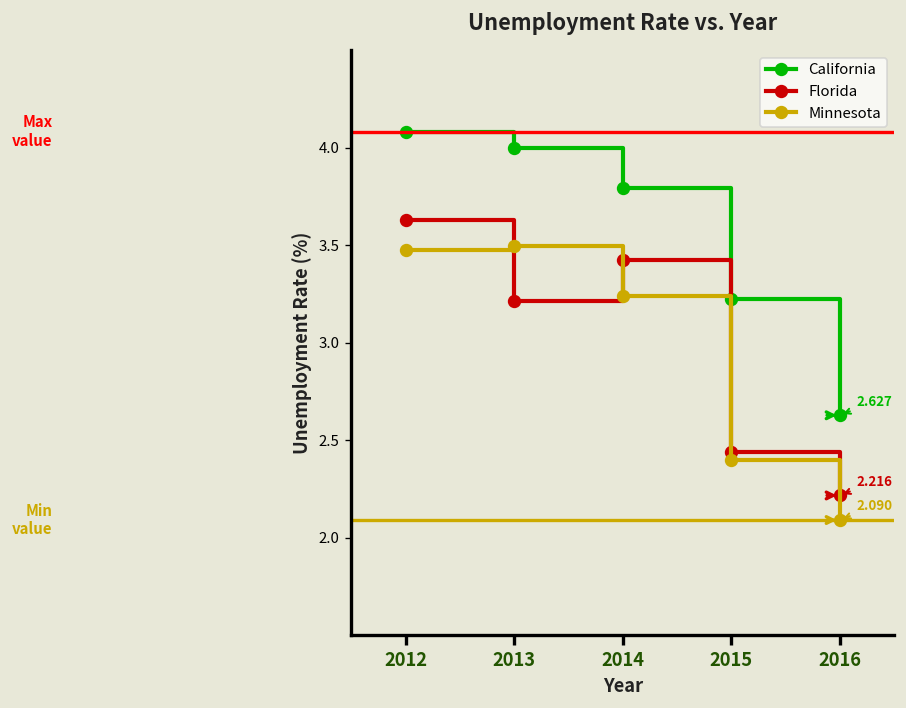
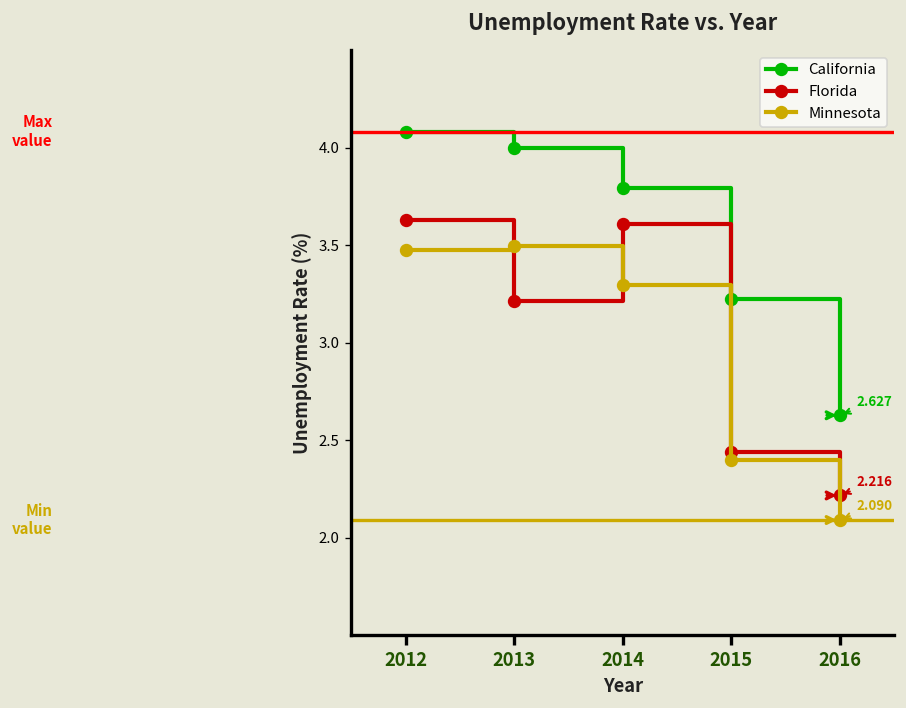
  {
    "California": {
      "2016": 2.627
    },
    "Florida": {
      "2012": 3.63,
      "2013": 3.21,
-     "2014": 3.42,
+     "2014": 3.61,
      "2015": 2.44
    },
    "Minnesota": {
      "2012": 3.48,
      "2013": 3.50,
-     "2014": 3.24,
+     "2014": 3.30,
      "2015": 2.40
    }
  }
